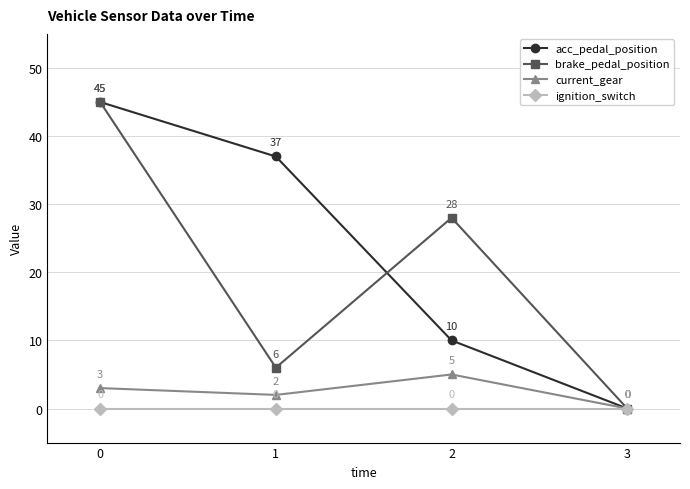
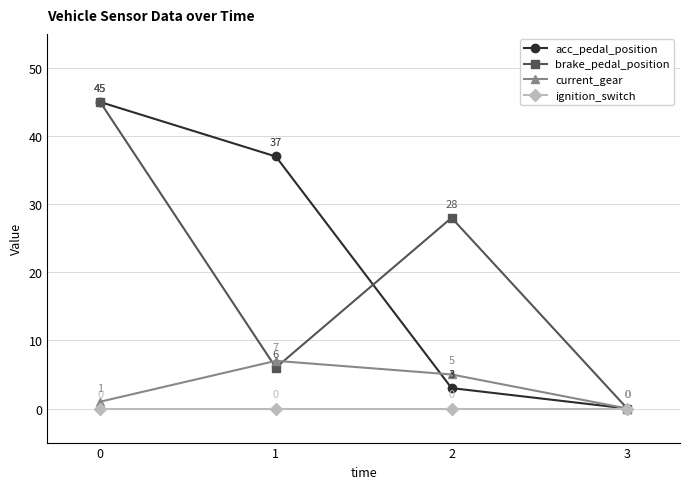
  {
    "acc_pedal_position": {
      "1": 37,
-     "2": 10
+     "2": 3
    },
    "brake_pedal_position": {
      "1": 6,
      "2": 28
    },
    "current_gear": {
-     "0": 3,
-     "1": 2,
+     "0": 1,
+     "1": 7,
      "2": 5
    },
    "ignition_switch": {
      "2": 0
    }
  }
